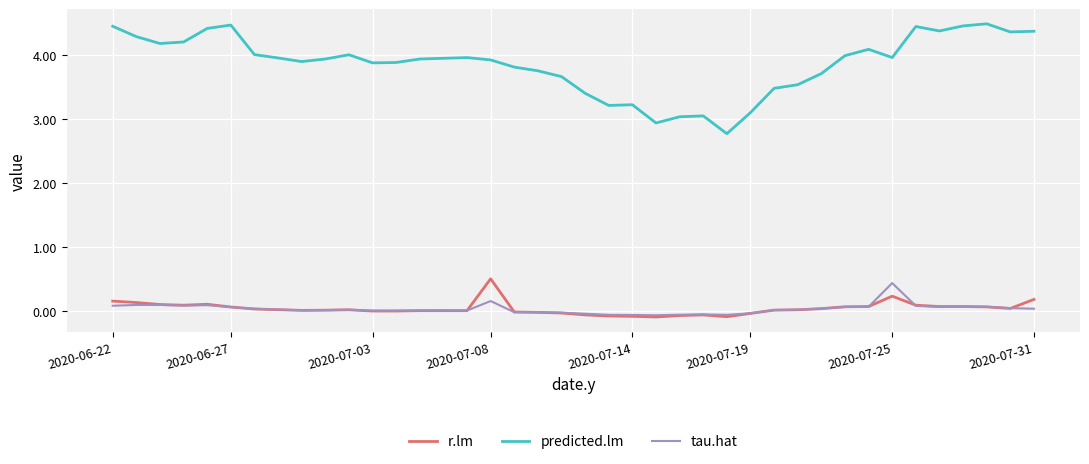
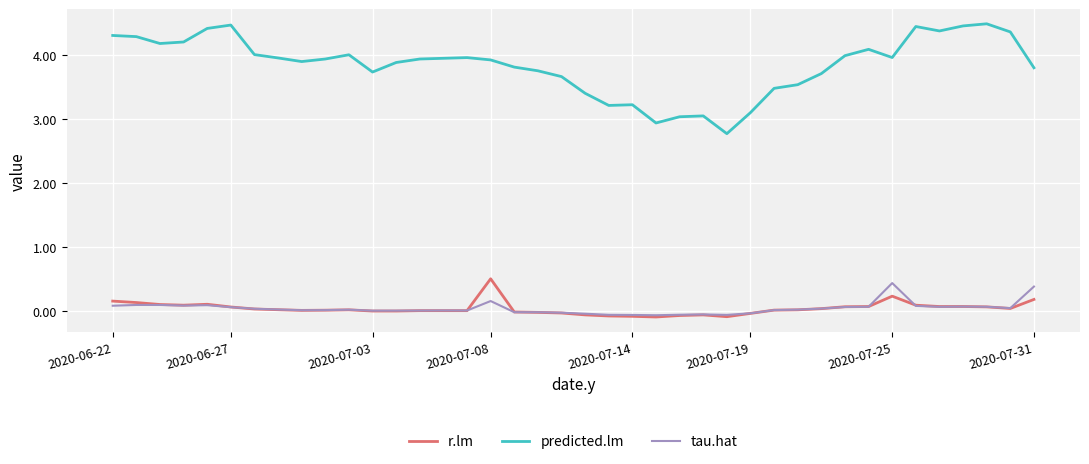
  {
    "r.lm": {
      "2020-06-22": 0.2,
      "2020-07-08": 0.5,
      "2020-07-25": 0.2,
      "2020-07-31": 0.2
    },
    "predicted.lm": {
-     "2020-06-22": 4.4,
+     "2020-06-22": 4.3,
      "2020-06-27": 4.5,
-     "2020-07-03": 3.9,
+     "2020-07-03": 3.7,
      "2020-07-08": 3.9,
      "2020-07-14": 3.2,
      "2020-07-19": 3.1,
      "2020-07-25": 4.0,
-     "2020-07-31": 4.4
+     "2020-07-31": 3.8
    },
    "tau.hat": {
      "2020-06-22": 0.1,
      "2020-07-08": 0.2,
      "2020-07-25": 0.4,
-     "2020-07-31": 0.0
+     "2020-07-31": 0.4
    }
  }
